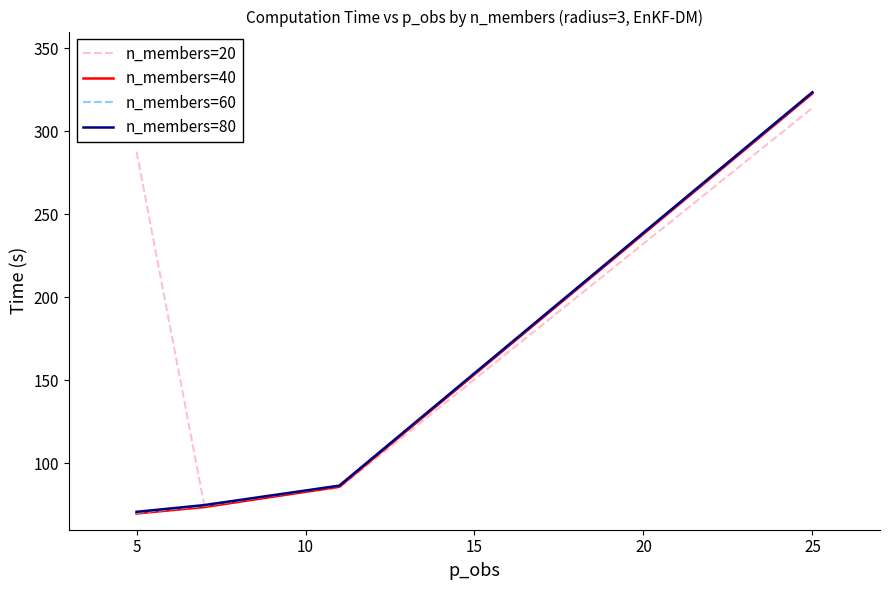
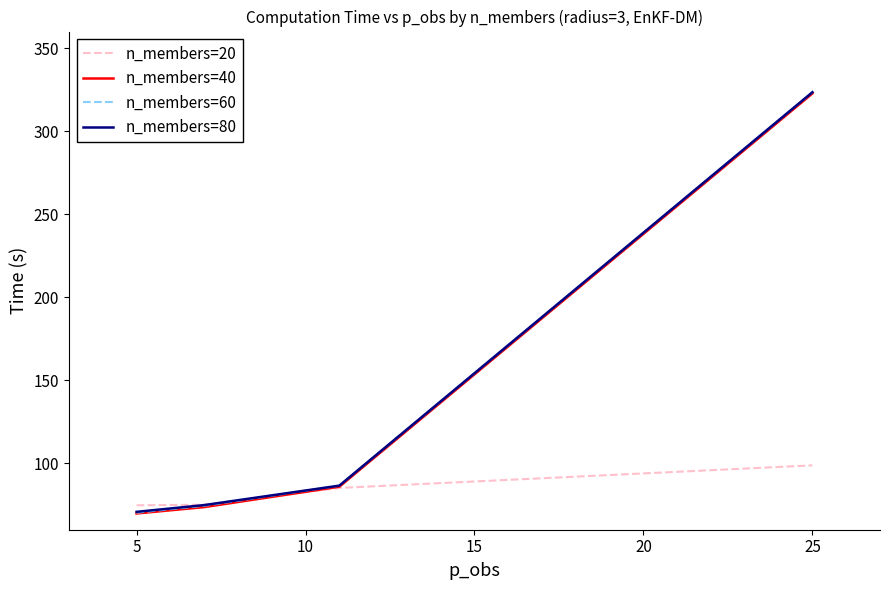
  {
    "n_members=20": {
-     "5": 288,
-     "25": 314
+     "5": 75,
+     "25": 99
    }
  }
